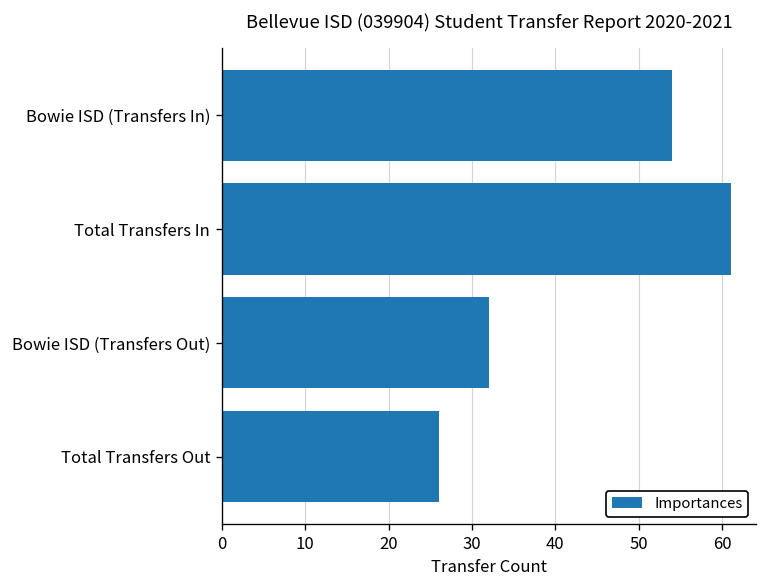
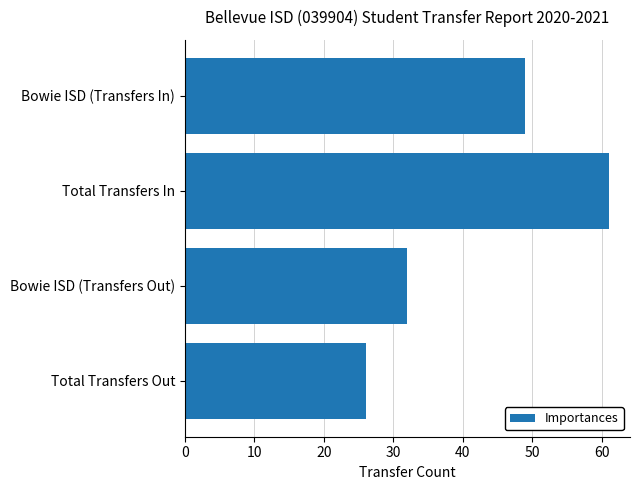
  {
-   "Bowie ISD (Transfers In)": 54,
+   "Bowie ISD (Transfers In)": 49,
    "Total Transfers In": 61,
    "Bowie ISD (Transfers Out)": 32,
    "Total Transfers Out": 26
  }
